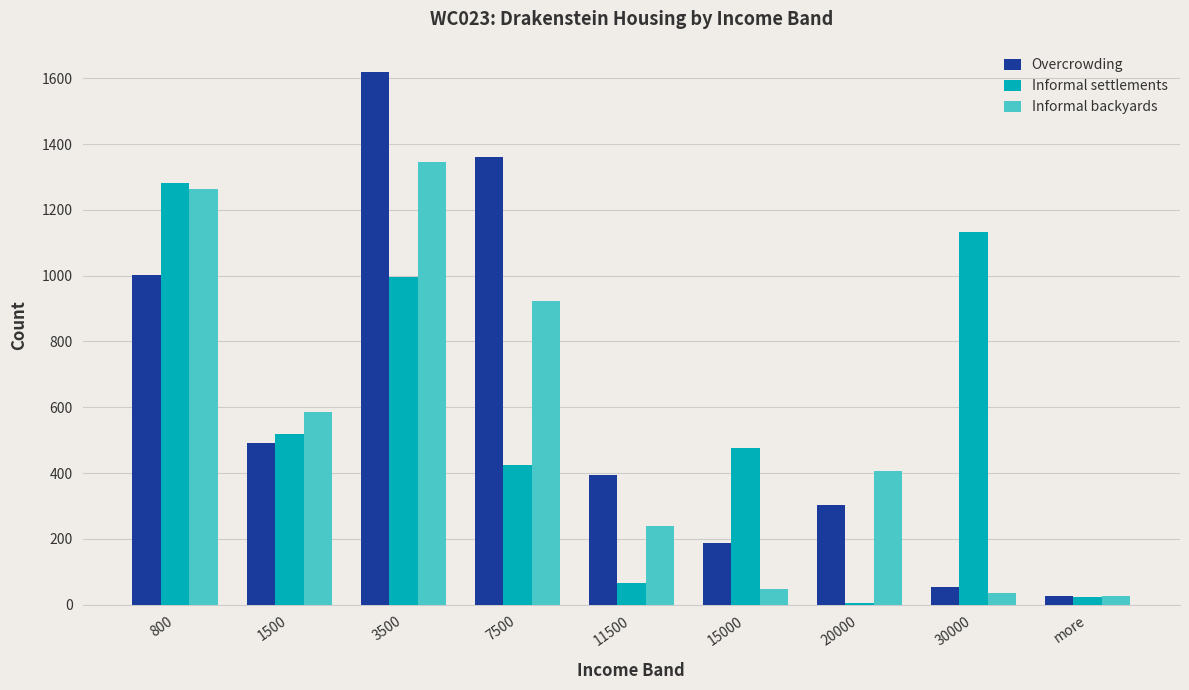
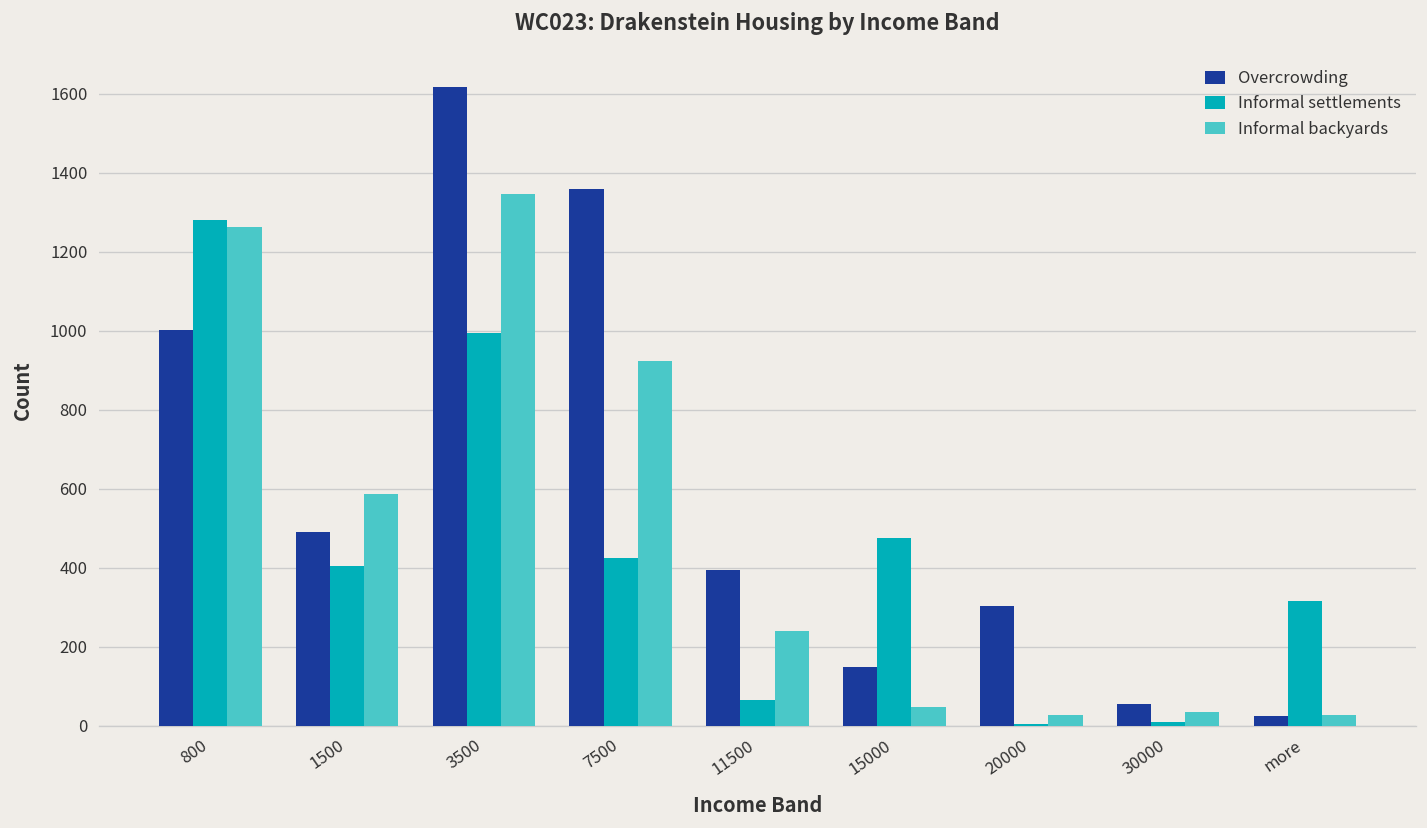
  {
    "Overcrowding": {
      "800": 1000,
      "1500": 490,
      "3500": 1620,
      "7500": 1360,
      "11500": 390,
-     "15000": 190,
+     "15000": 150,
      "20000": 300,
      "30000": 50,
      "more": 30
    },
    "Informal settlements": {
      "800": 1280,
-     "1500": 520,
+     "1500": 400,
      "3500": 1000,
      "7500": 430,
      "11500": 70,
      "15000": 480,
-     "30000": 1130,
-     "more": 20
+     "30000": 10,
+     "more": 320
    },
    "Informal backyards": {
      "800": 1260,
      "1500": 590,
      "3500": 1350,
      "7500": 920,
      "11500": 240,
      "15000": 50,
-     "20000": 410,
+     "20000": 30,
      "30000": 30,
      "more": 30
    }
  }
